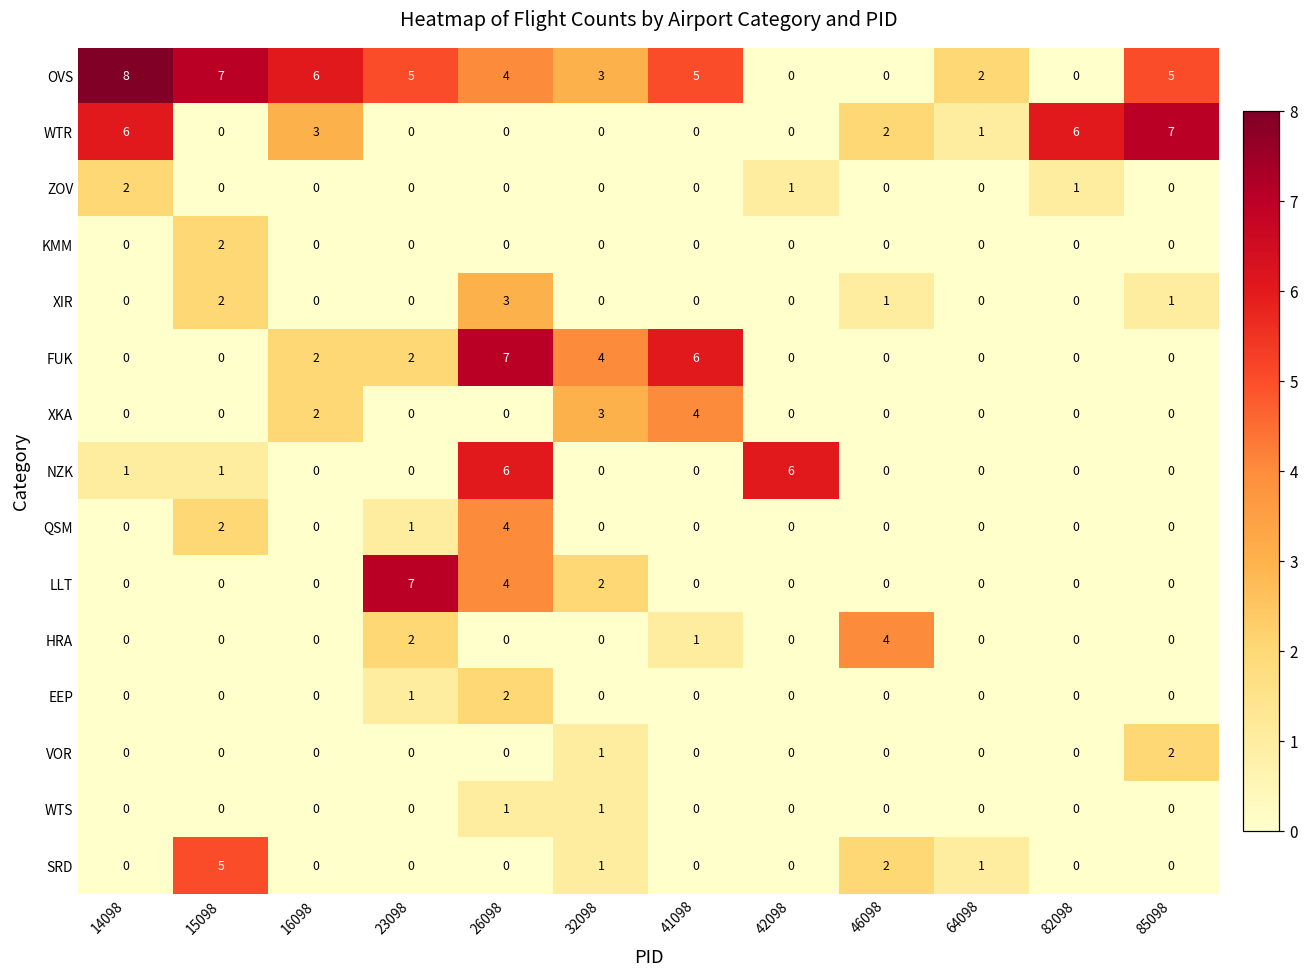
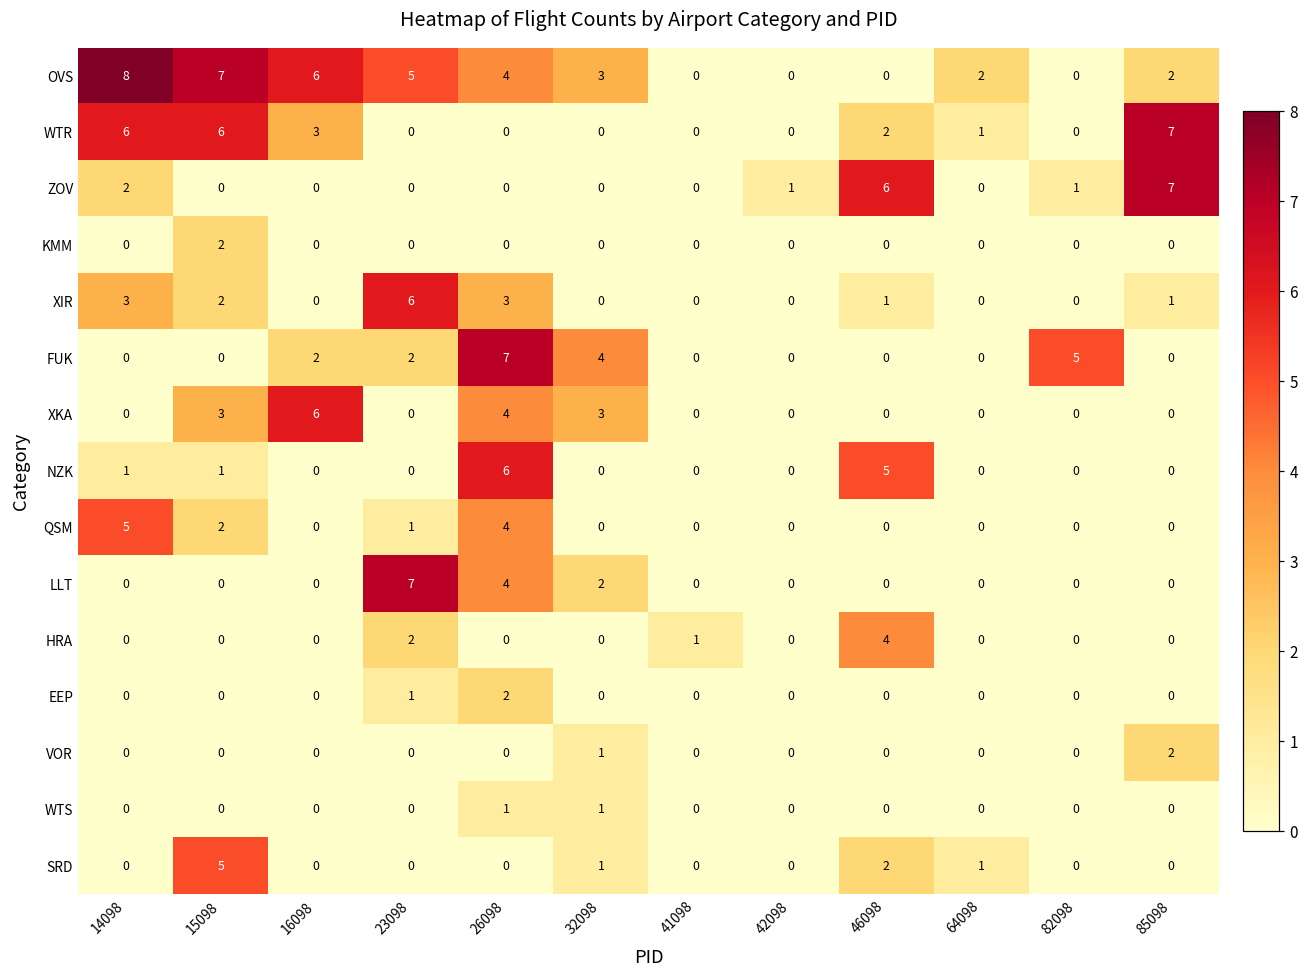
  {
    "OVS": {
      "14098": 8,
      "15098": 7,
      "16098": 6,
      "23098": 5,
      "26098": 4,
      "32098": 3,
-     "41098": 5,
+     "41098": 0,
      "42098": 0,
      "46098": 0,
      "64098": 2,
      "82098": 0,
-     "85098": 5
+     "85098": 2
    },
    "WTR": {
      "14098": 6,
-     "15098": 0,
+     "15098": 6,
      "16098": 3,
      "23098": 0,
      "26098": 0,
      "32098": 0,
      "41098": 0,
      "42098": 0,
      "46098": 2,
      "64098": 1,
-     "82098": 6,
+     "82098": 0,
      "85098": 7
    },
    "ZOV": {
      "14098": 2,
      "15098": 0,
      "16098": 0,
      "23098": 0,
      "26098": 0,
      "32098": 0,
      "41098": 0,
      "42098": 1,
-     "46098": 0,
+     "46098": 6,
      "64098": 0,
      "82098": 1,
-     "85098": 0
+     "85098": 7
    },
    "KMM": {
      "14098": 0,
      "15098": 2,
      "16098": 0,
      "23098": 0,
      "26098": 0,
      "32098": 0,
      "41098": 0,
      "42098": 0,
      "46098": 0,
      "64098": 0,
      "82098": 0,
      "85098": 0
    },
    "XIR": {
-     "14098": 0,
+     "14098": 3,
      "15098": 2,
      "16098": 0,
-     "23098": 0,
+     "23098": 6,
      "26098": 3,
      "32098": 0,
      "41098": 0,
      "42098": 0,
      "46098": 1,
      "64098": 0,
      "82098": 0,
      "85098": 1
    },
    "FUK": {
      "14098": 0,
      "15098": 0,
      "16098": 2,
      "23098": 2,
      "26098": 7,
      "32098": 4,
-     "41098": 6,
+     "41098": 0,
      "42098": 0,
      "46098": 0,
      "64098": 0,
-     "82098": 0,
+     "82098": 5,
      "85098": 0
    },
    "XKA": {
      "14098": 0,
-     "15098": 0,
-     "16098": 2,
+     "15098": 3,
+     "16098": 6,
      "23098": 0,
-     "26098": 0,
+     "26098": 4,
      "32098": 3,
-     "41098": 4,
+     "41098": 0,
      "42098": 0,
      "46098": 0,
      "64098": 0,
      "82098": 0,
      "85098": 0
    },
    "NZK": {
      "14098": 1,
      "15098": 1,
      "16098": 0,
      "23098": 0,
      "26098": 6,
      "32098": 0,
      "41098": 0,
-     "42098": 6,
-     "46098": 0,
+     "42098": 0,
+     "46098": 5,
      "64098": 0,
      "82098": 0,
      "85098": 0
    },
    "QSM": {
-     "14098": 0,
+     "14098": 5,
      "15098": 2,
      "16098": 0,
      "23098": 1,
      "26098": 4,
      "32098": 0,
      "41098": 0,
      "42098": 0,
      "46098": 0,
      "64098": 0,
      "82098": 0,
      "85098": 0
    },
    "LLT": {
      "14098": 0,
      "15098": 0,
      "16098": 0,
      "23098": 7,
      "26098": 4,
      "32098": 2,
      "41098": 0,
      "42098": 0,
      "46098": 0,
      "64098": 0,
      "82098": 0,
      "85098": 0
    },
    "HRA": {
      "14098": 0,
      "15098": 0,
      "16098": 0,
      "23098": 2,
      "26098": 0,
      "32098": 0,
      "41098": 1,
      "42098": 0,
      "46098": 4,
      "64098": 0,
      "82098": 0,
      "85098": 0
    },
    "EEP": {
      "14098": 0,
      "15098": 0,
      "16098": 0,
      "23098": 1,
      "26098": 2,
      "32098": 0,
      "41098": 0,
      "42098": 0,
      "46098": 0,
      "64098": 0,
      "82098": 0,
      "85098": 0
    },
    "VOR": {
      "14098": 0,
      "15098": 0,
      "16098": 0,
      "23098": 0,
      "26098": 0,
      "32098": 1,
      "41098": 0,
      "42098": 0,
      "46098": 0,
      "64098": 0,
      "82098": 0,
      "85098": 2
    },
    "WTS": {
      "14098": 0,
      "15098": 0,
      "16098": 0,
      "23098": 0,
      "26098": 1,
      "32098": 1,
      "41098": 0,
      "42098": 0,
      "46098": 0,
      "64098": 0,
      "82098": 0,
      "85098": 0
    },
    "SRD": {
      "14098": 0,
      "15098": 5,
      "16098": 0,
      "23098": 0,
      "26098": 0,
      "32098": 1,
      "41098": 0,
      "42098": 0,
      "46098": 2,
      "64098": 1,
      "82098": 0,
      "85098": 0
    }
  }
